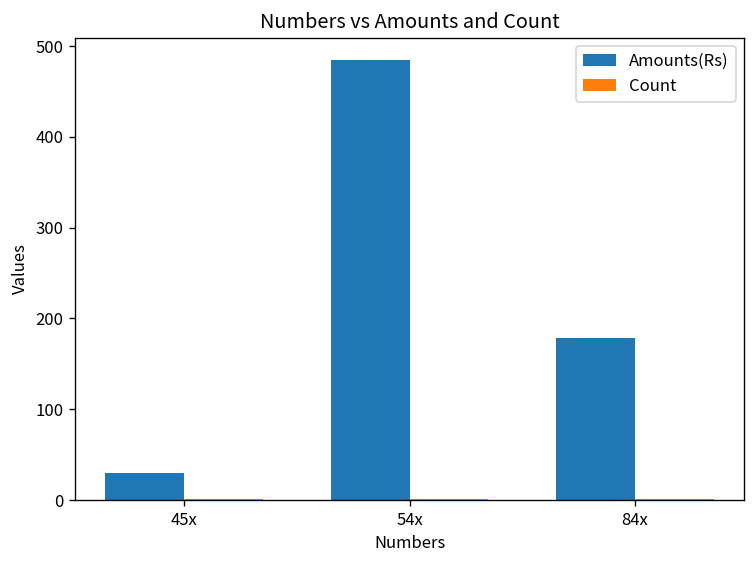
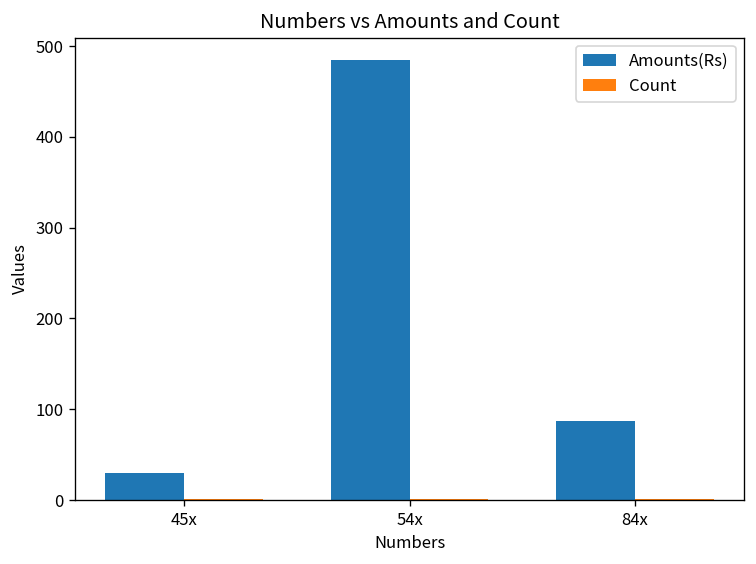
  {
    "Amounts(Rs)": {
      "45x": 30,
      "54x": 490,
-     "84x": 180
+     "84x": 90
    }
  }
